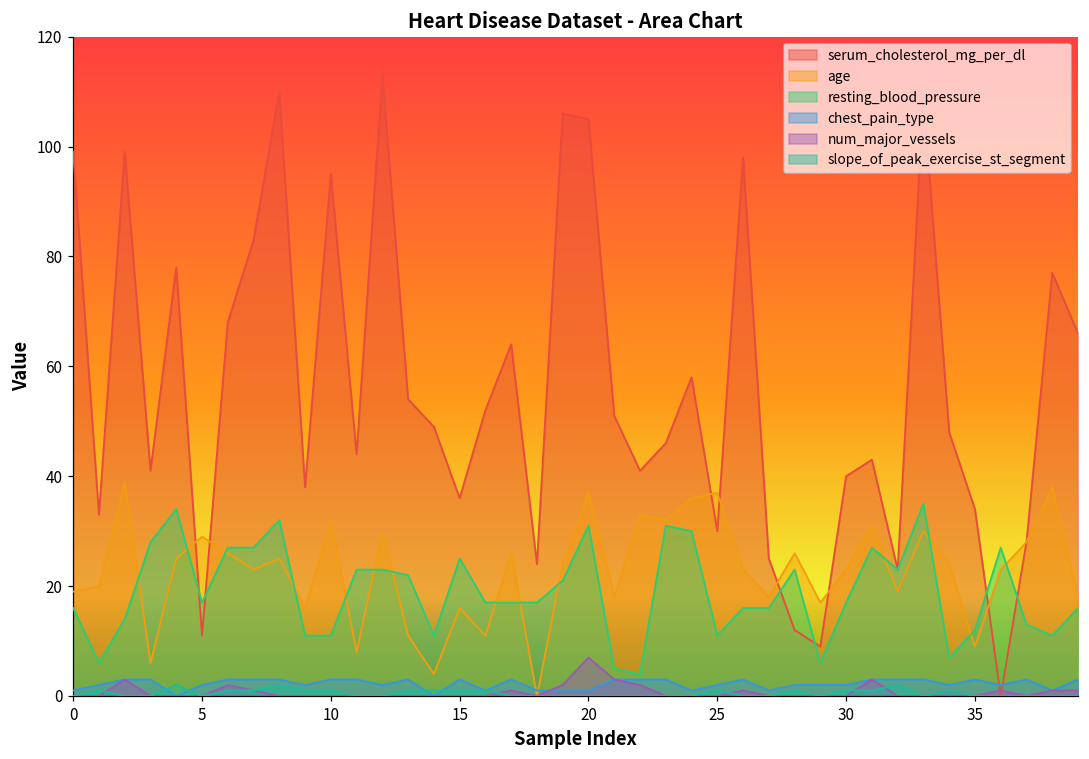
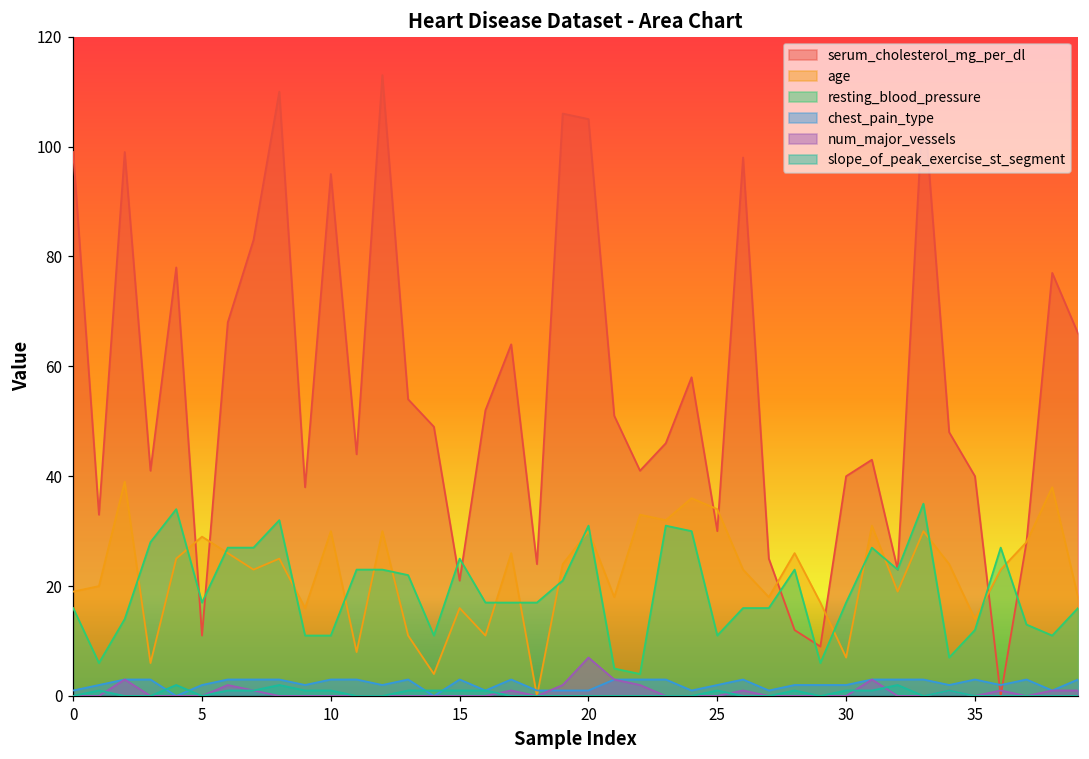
  {
    "serum_cholesterol_mg_per_dl": {
      "0": 99,
      "5": 11,
      "10": 95,
-     "15": 36,
+     "15": 21,
      "20": 105,
      "25": 30,
      "30": 40,
-     "35": 34
+     "35": 40
    },
    "age": {
      "0": 19,
      "5": 29,
-     "10": 32,
+     "10": 30,
      "15": 16,
-     "20": 37,
-     "25": 37,
-     "30": 23,
-     "35": 9
+     "20": 30,
+     "25": 34,
+     "30": 7,
+     "35": 14
    },
    "num_major_vessels": {
      "10": 0,
      "15": 0,
      "20": 7,
      "25": 0,
      "30": 0
    }
  }
